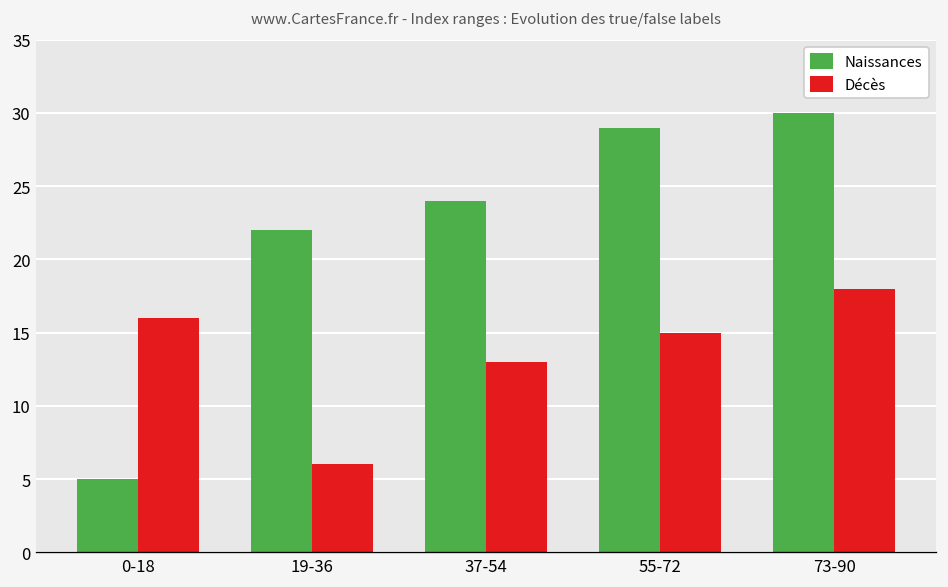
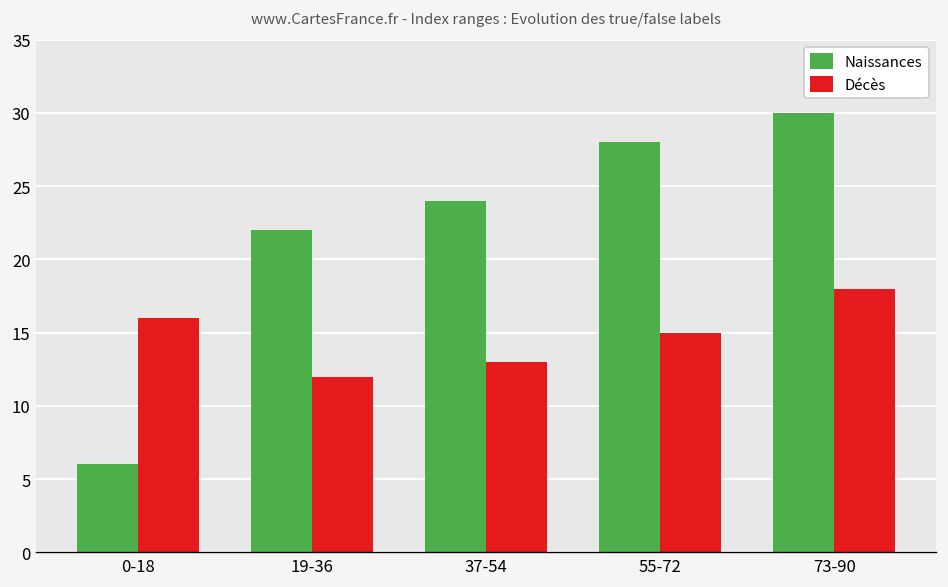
  {
    "Naissances": {
-     "0-18": 5,
+     "0-18": 6,
      "19-36": 22,
      "37-54": 24,
-     "55-72": 29,
+     "55-72": 28,
      "73-90": 30
    },
    "Décès": {
      "0-18": 16,
-     "19-36": 6,
+     "19-36": 12,
      "37-54": 13,
      "55-72": 15,
      "73-90": 18
    }
  }
